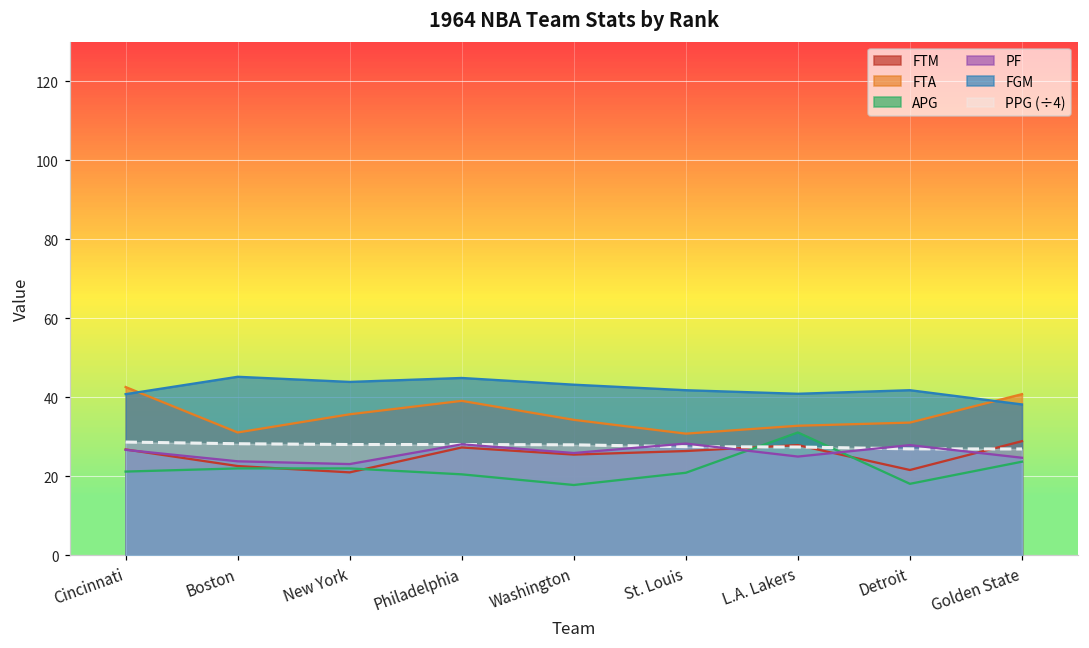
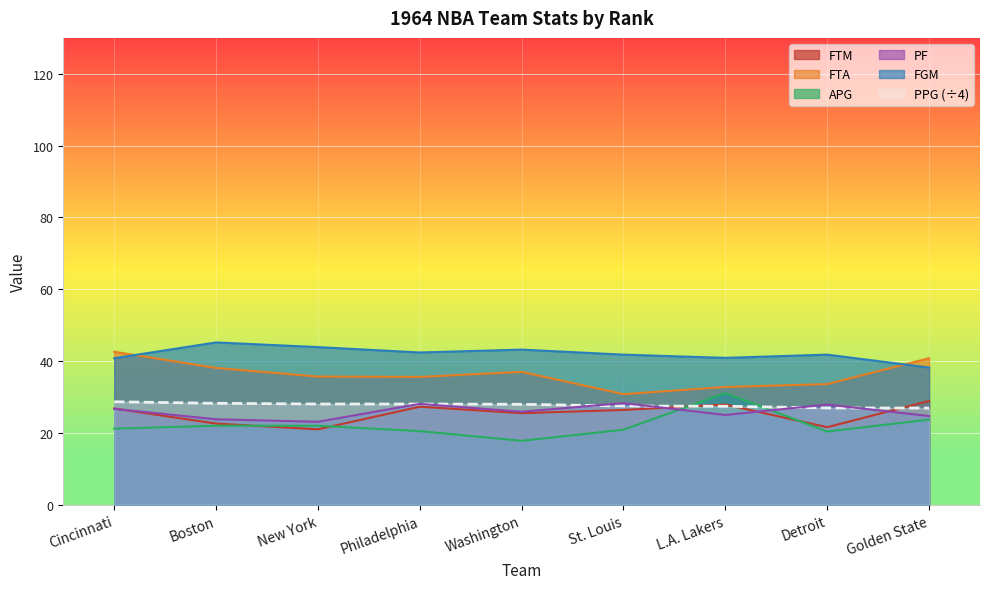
  {
    "FTM": {
      "New York": 21,
      "Philadelphia": 27,
      "St. Louis": 26,
      "Detroit": 22,
      "Golden State": 29
    },
    "FTA": {
      "Cincinnati": 43,
-     "Boston": 31,
+     "Boston": 38,
      "New York": 36,
-     "Philadelphia": 39,
-     "Washington": 34,
+     "Philadelphia": 36,
+     "Washington": 37,
      "St. Louis": 31,
      "L.A. Lakers": 33,
      "Detroit": 34,
      "Golden State": 41
    },
    "APG": {
      "Cincinnati": 21,
      "New York": 22,
      "Philadelphia": 21,
      "Washington": 18,
      "St. Louis": 21,
      "L.A. Lakers": 31,
-     "Detroit": 18,
+     "Detroit": 20,
      "Golden State": 24
    },
    "PF": {
      "Boston": 24,
      "New York": 23,
      "St. Louis": 28,
      "L.A. Lakers": 25,
      "Detroit": 28,
      "Golden State": 25
    },
    "FGM": {
      "Cincinnati": 41,
      "Boston": 45,
      "New York": 44,
-     "Philadelphia": 45,
+     "Philadelphia": 42,
      "Washington": 43,
      "St. Louis": 42,
      "L.A. Lakers": 41,
      "Detroit": 42,
      "Golden State": 38
    },
    "PPG (÷4)": {
      "Cincinnati": 29,
      "Boston": 28,
      "New York": 28,
      "Washington": 28,
      "St. Louis": 28,
      "Detroit": 27,
      "Golden State": 27
    }
  }
